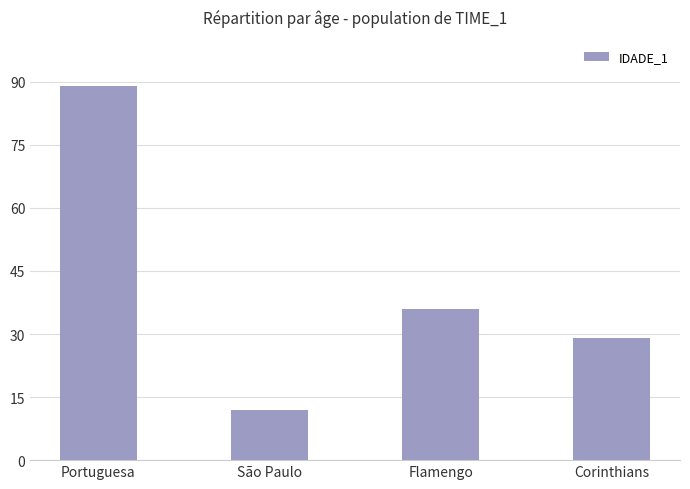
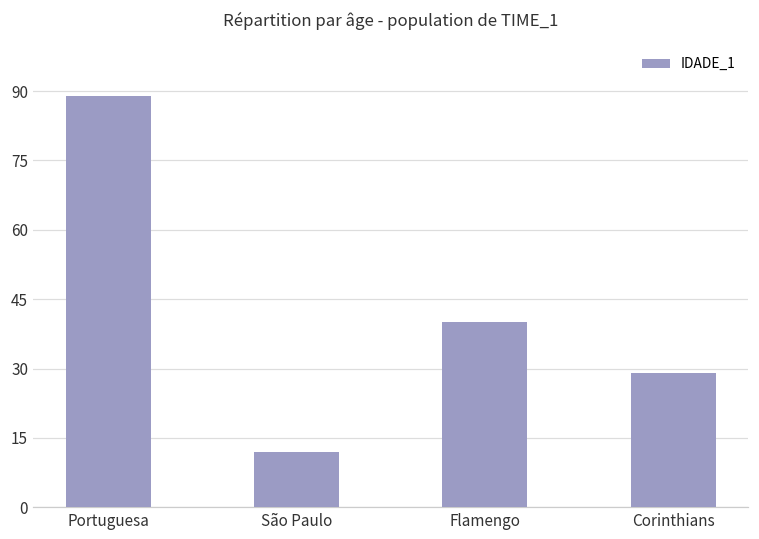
  {
    "Portuguesa": 89,
    "São Paulo": 12,
-   "Flamengo": 36,
+   "Flamengo": 40,
    "Corinthians": 29
  }
